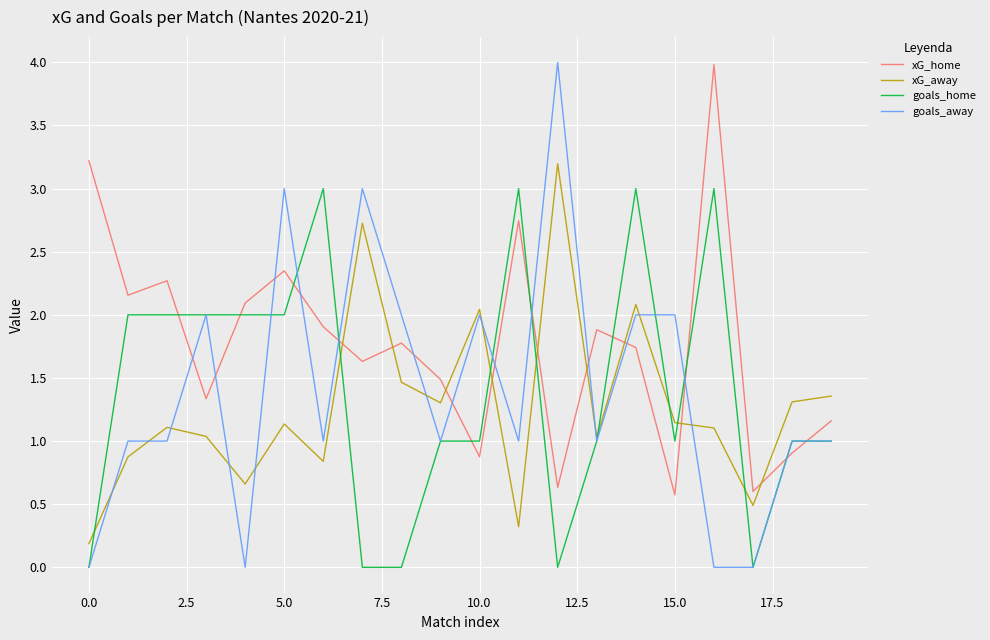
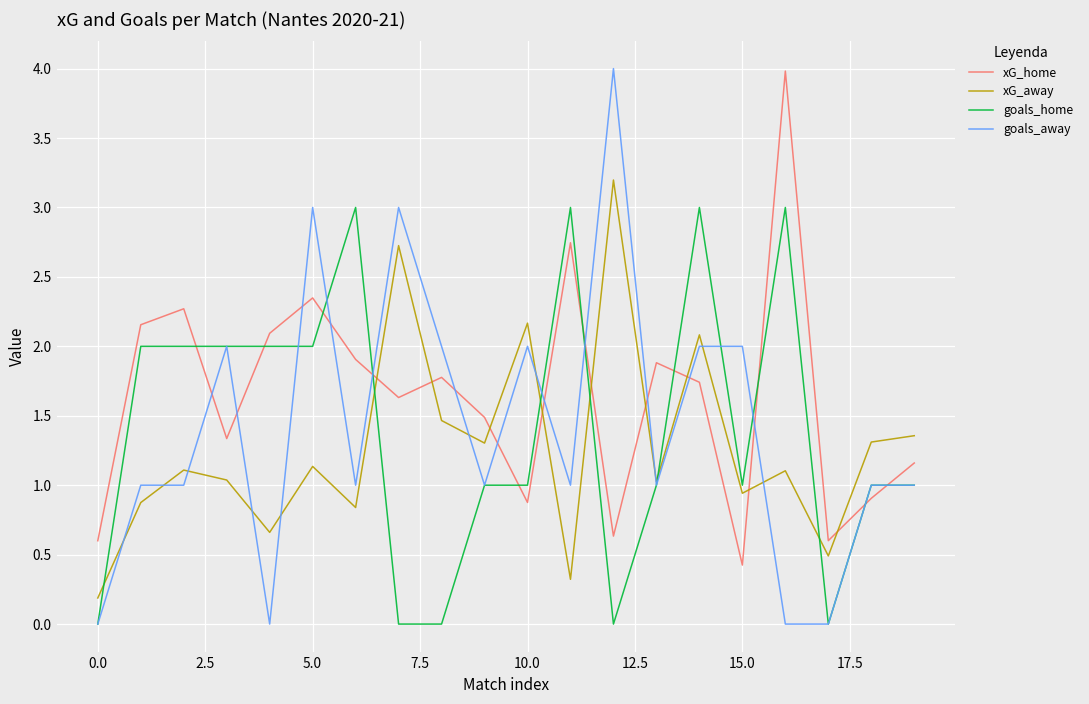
  {
    "xG_home": {
-     "0.0": 3.22,
+     "0.0": 0.60,
      "5.0": 2.35,
      "10.0": 0.88,
-     "15.0": 0.57
+     "15.0": 0.42
    },
    "xG_away": {
      "0.0": 0.19,
      "5.0": 1.14,
-     "10.0": 2.04,
-     "15.0": 1.15
+     "10.0": 2.17,
+     "15.0": 0.94
    },
    "goals_home": {
      "5.0": 2.00,
      "10.0": 1.00,
      "15.0": 1.00
    },
    "goals_away": {
      "5.0": 3.00,
      "10.0": 2.00,
      "15.0": 2.00
    }
  }
